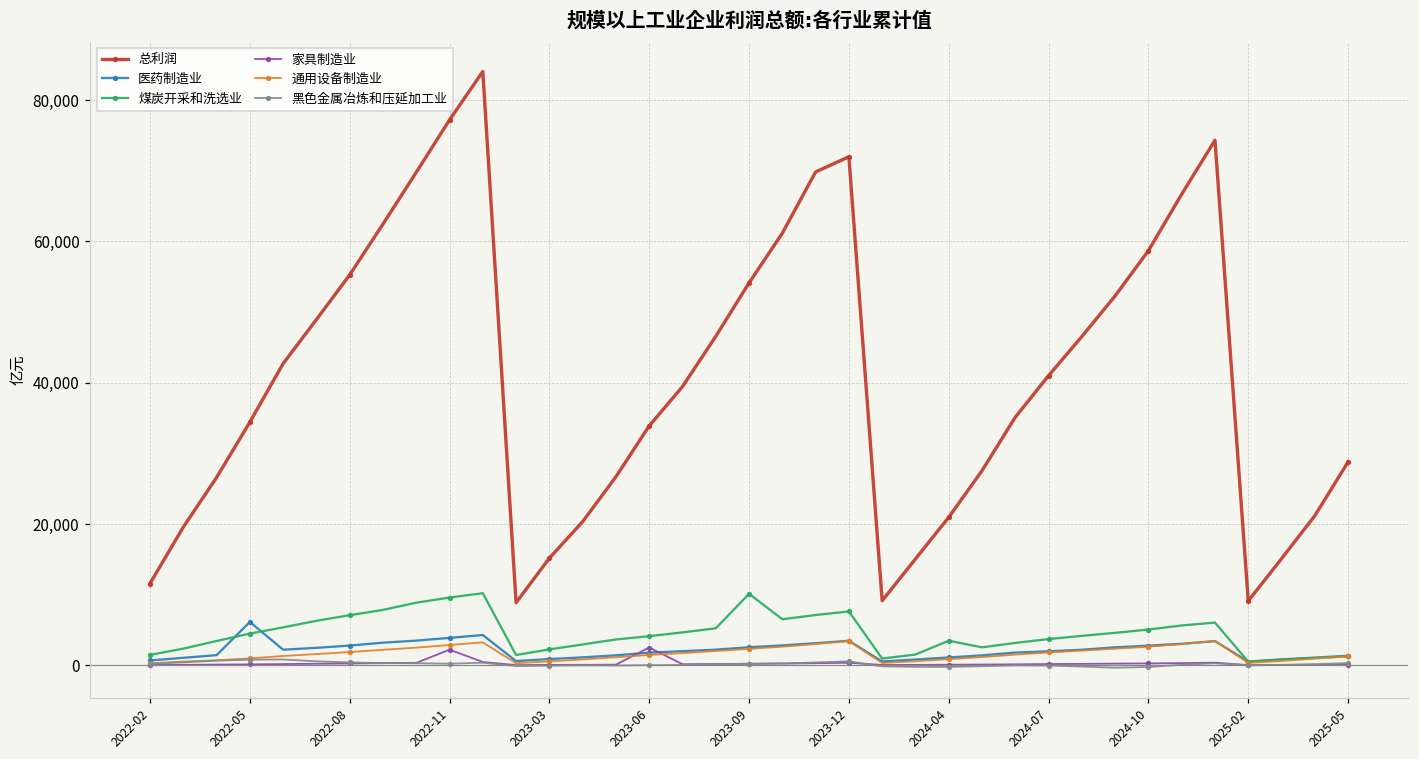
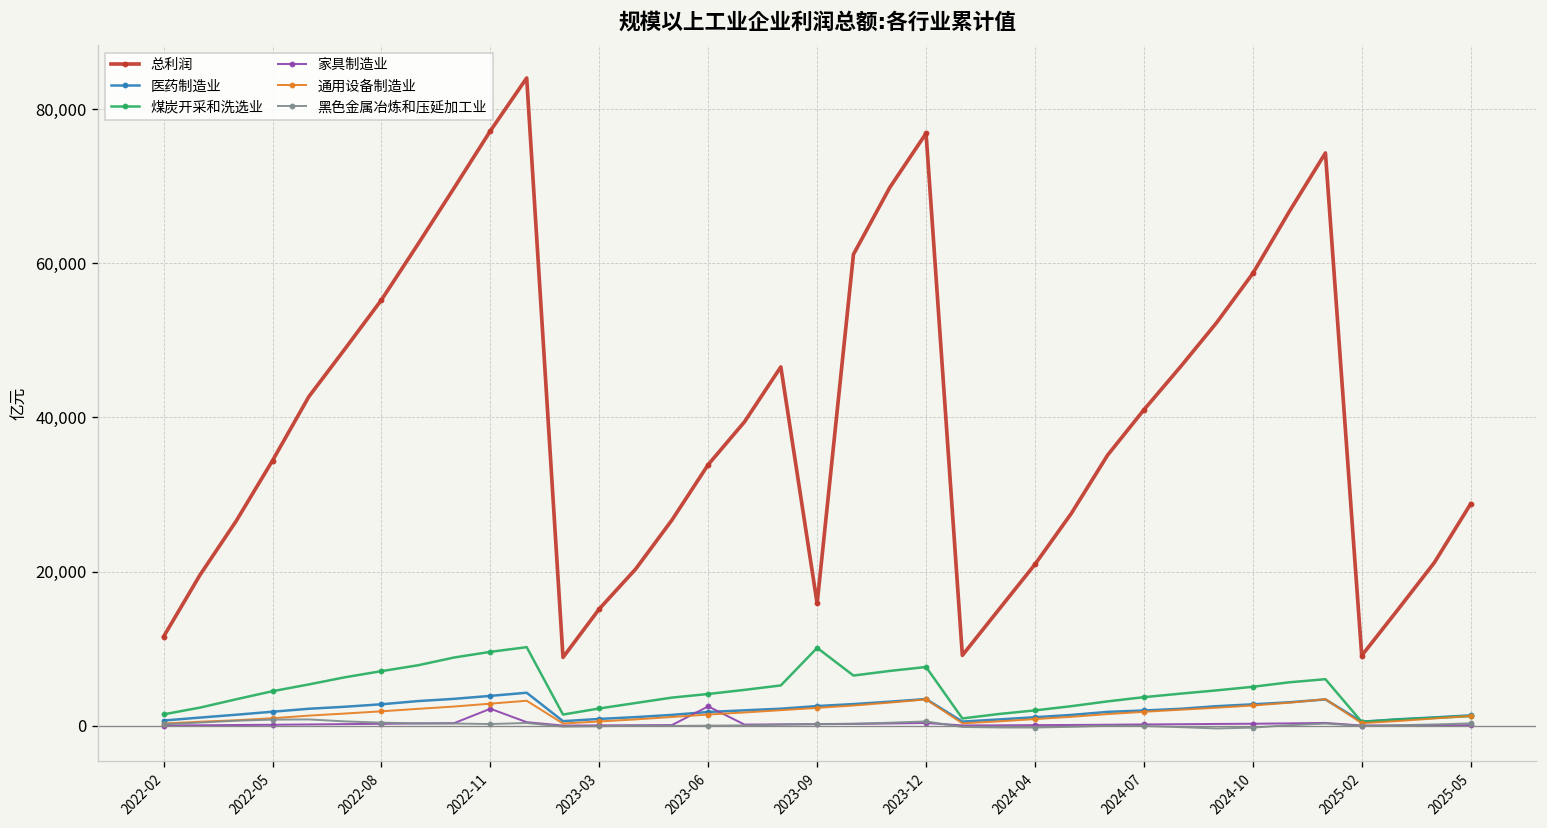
  {
    "总利润": {
      "2022-02": "12,000",
      "2022-05": "34,000",
      "2022-08": "55,000",
      "2022-11": "77,000",
      "2023-03": "15,000",
      "2023-06": "34,000",
-     "2023-09": "54,000",
-     "2023-12": "72,000",
+     "2023-09": "16,000",
+     "2023-12": "77,000",
      "2024-04": "21,000",
      "2024-07": "41,000",
      "2024-10": "59,000",
      "2025-02": "9,000",
      "2025-05": "29,000"
    },
    "医药制造业": {
-     "2022-05": "6,000",
+     "2022-05": "2,000",
      "2022-08": "3,000",
      "2022-11": "4,000"
    },
    "煤炭开采和洗选业": {
      "2022-02": "1,000",
      "2022-05": "4,000",
      "2022-08": "7,000",
      "2022-11": "10,000",
      "2023-03": "2,000",
      "2023-06": "4,000",
      "2023-09": "10,000",
      "2023-12": "8,000",
-     "2024-04": "3,000",
+     "2024-04": "2,000",
      "2024-07": "4,000",
      "2024-10": "5,000"
    },
    "家具制造业": {
      "2022-05": "0",
      "2022-11": "2,000",
      "2023-06": "3,000",
      "2024-10": "0"
    },
    "通用设备制造业": {
      "2022-08": "2,000",
      "2022-11": "3,000"
    },
    "黑色金属冶炼和压延加工业": {
      "2022-11": "0",
      "2023-06": "0",
      "2024-10": "0"
    }
  }
